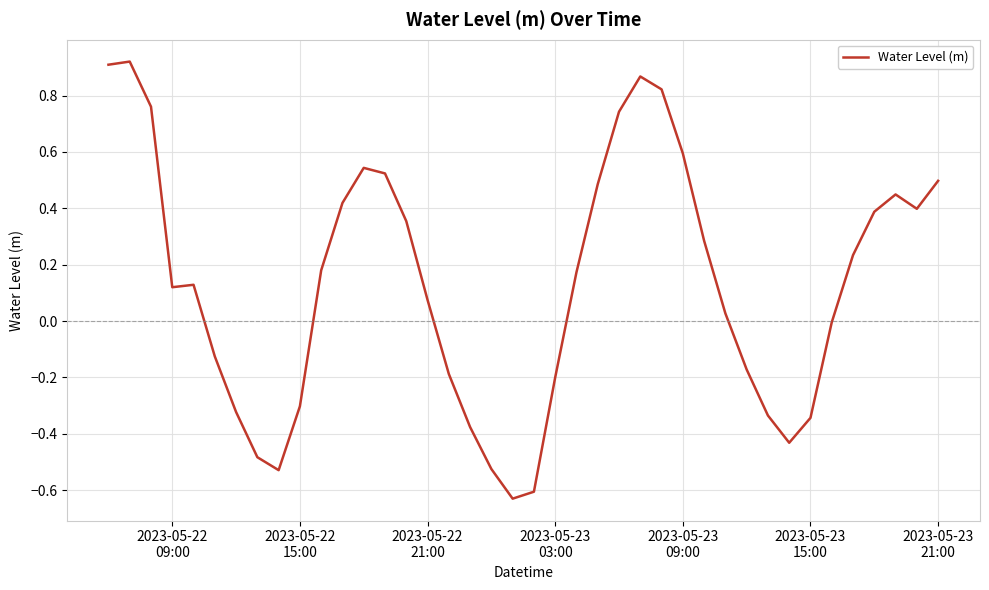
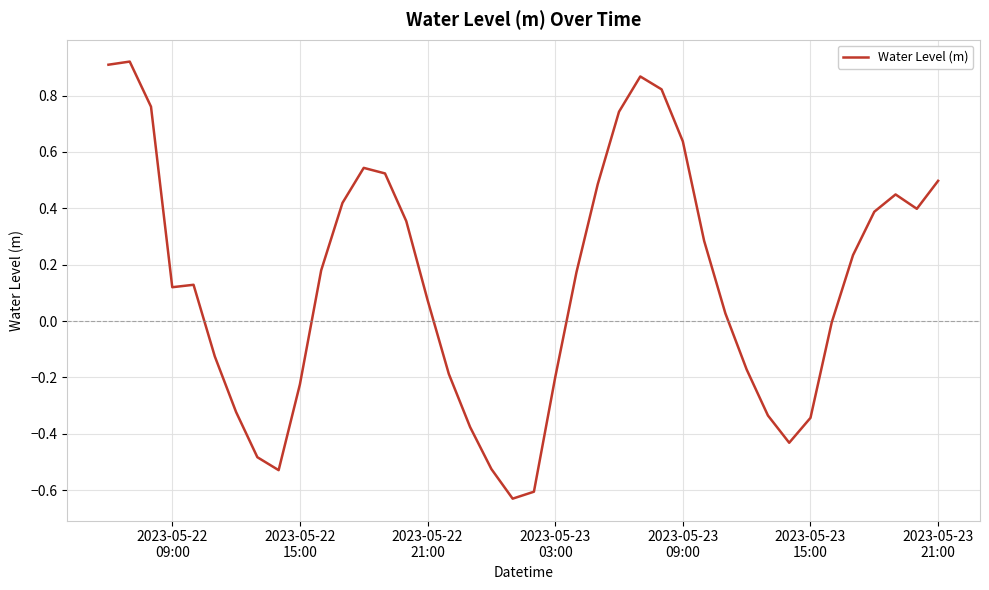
  {
    "2023-05-22 09:00": 0.12,
-   "2023-05-22 15:00": -0.30,
+   "2023-05-22 15:00": -0.22,
    "2023-05-22 21:00": 0.08,
    "2023-05-23 03:00": -0.20,
-   "2023-05-23 09:00": 0.59,
+   "2023-05-23 09:00": 0.64,
    "2023-05-23 15:00": -0.34,
    "2023-05-23 21:00": 0.50
  }
